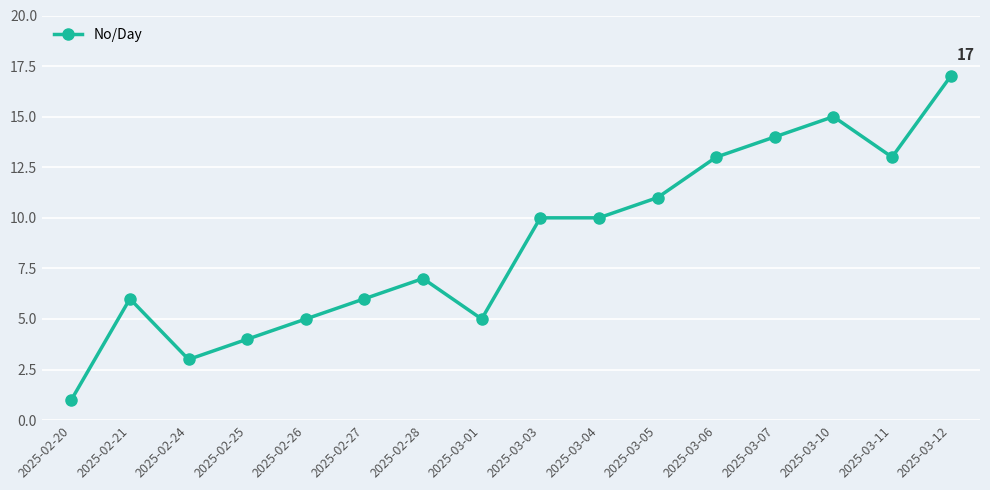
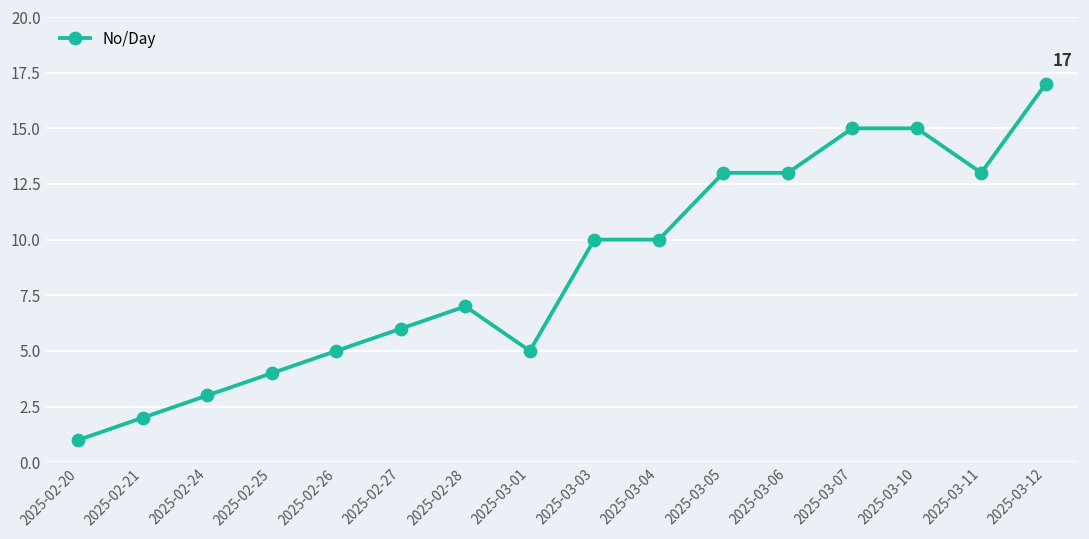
  {
    "2025-02-20": 1,
-   "2025-02-21": 6,
+   "2025-02-21": 2,
    "2025-02-24": 3,
    "2025-02-25": 4,
    "2025-02-26": 5,
    "2025-02-27": 6,
    "2025-02-28": 7,
    "2025-03-01": 5,
    "2025-03-03": 10,
    "2025-03-04": 10,
-   "2025-03-05": 11,
+   "2025-03-05": 13,
    "2025-03-06": 13,
-   "2025-03-07": 14,
+   "2025-03-07": 15,
    "2025-03-10": 15,
    "2025-03-11": 13
  }
